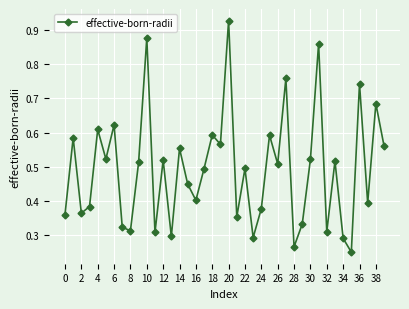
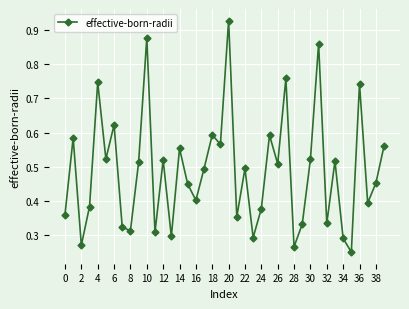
  {
    "0": 0.36,
-   "2": 0.36,
-   "4": 0.61,
+   "2": 0.27,
+   "4": 0.75,
    "6": 0.62,
    "8": 0.31,
    "10": 0.88,
    "12": 0.52,
    "14": 0.55,
    "16": 0.40,
    "18": 0.59,
    "20": 0.93,
    "22": 0.50,
    "24": 0.38,
    "26": 0.51,
    "28": 0.27,
    "30": 0.52,
-   "32": 0.31,
+   "32": 0.33,
    "34": 0.29,
    "36": 0.74,
-   "38": 0.68
+   "38": 0.45
  }
